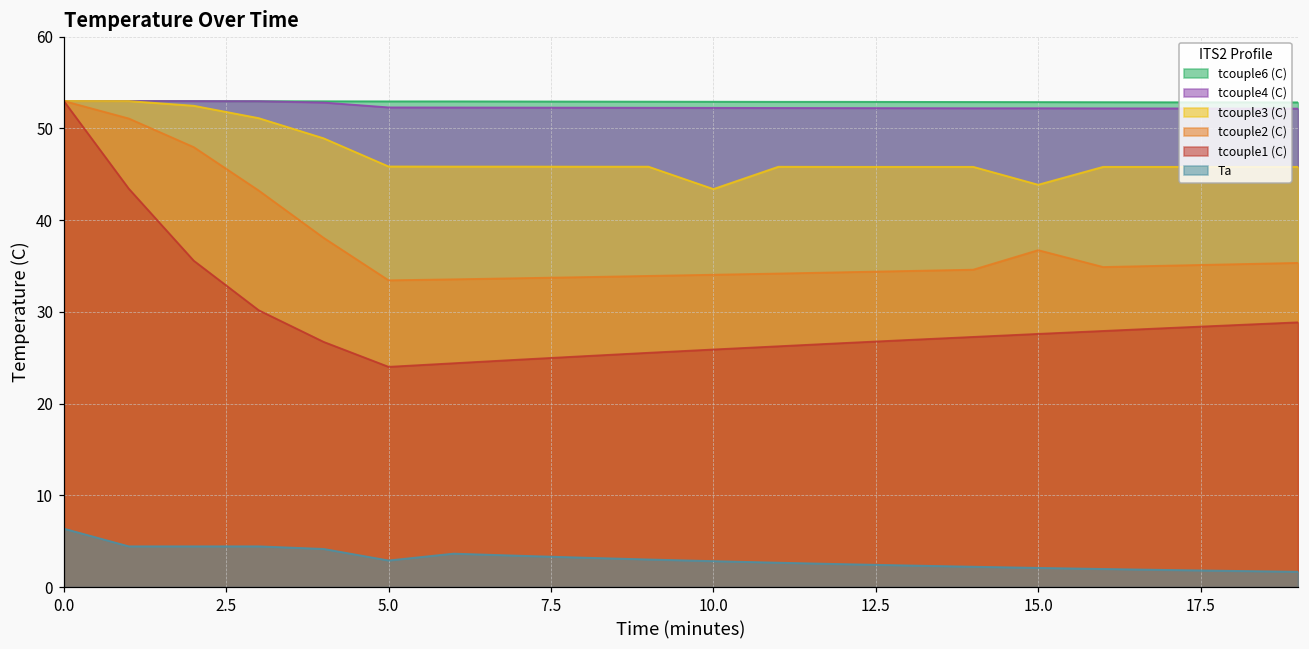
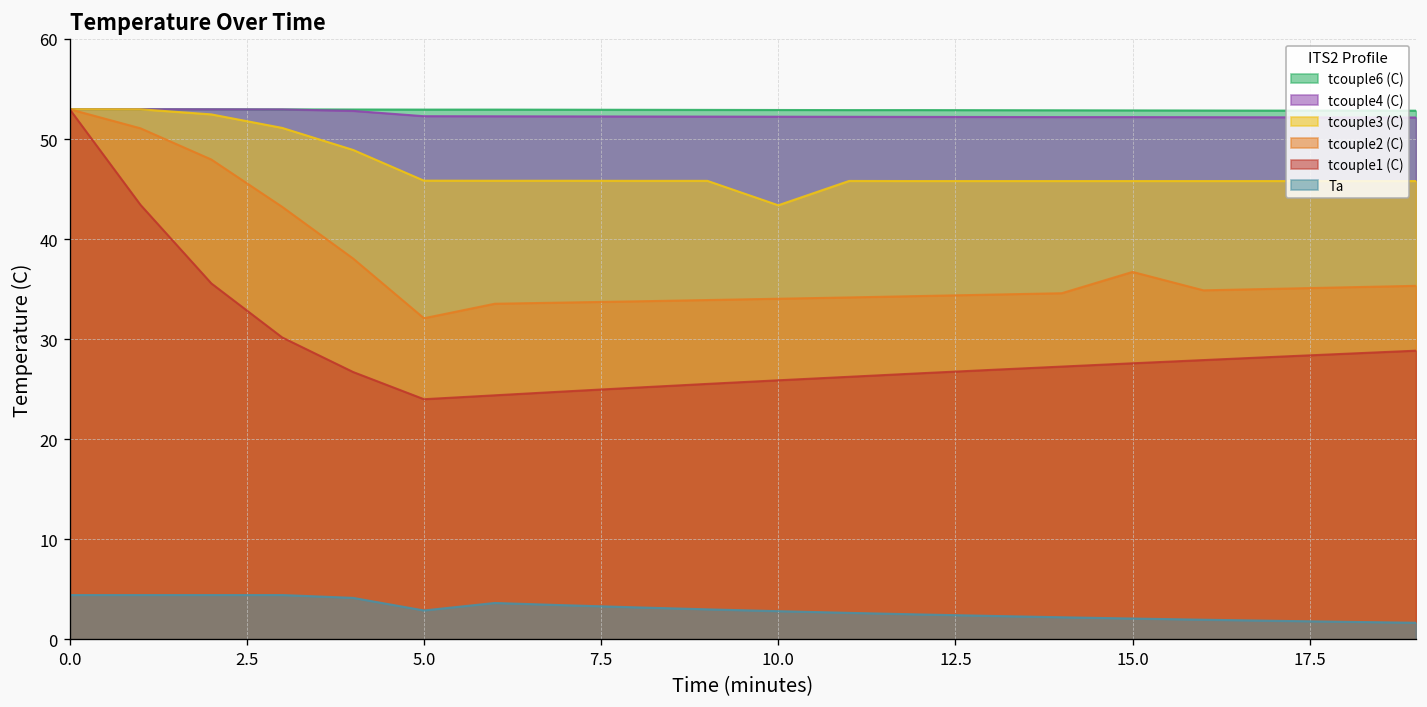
  {
    "tcouple6 (C)": {
      "5.0": 53,
      "10.0": 53,
      "15.0": 53
    },
    "tcouple4 (C)": {
      "5.0": 52,
      "10.0": 52,
      "15.0": 52
    },
    "tcouple3 (C)": {
      "5.0": 46,
      "10.0": 43,
-     "15.0": 44
+     "15.0": 46
    },
    "tcouple2 (C)": {
-     "5.0": 33,
+     "5.0": 32,
      "10.0": 34,
      "15.0": 37
    },
    "tcouple1 (C)": {
      "5.0": 24,
      "10.0": 26,
      "15.0": 28
    },
    "Ta": {
-     "0.0": 6,
+     "0.0": 4,
      "5.0": 3,
      "10.0": 3,
      "15.0": 2
    }
  }
